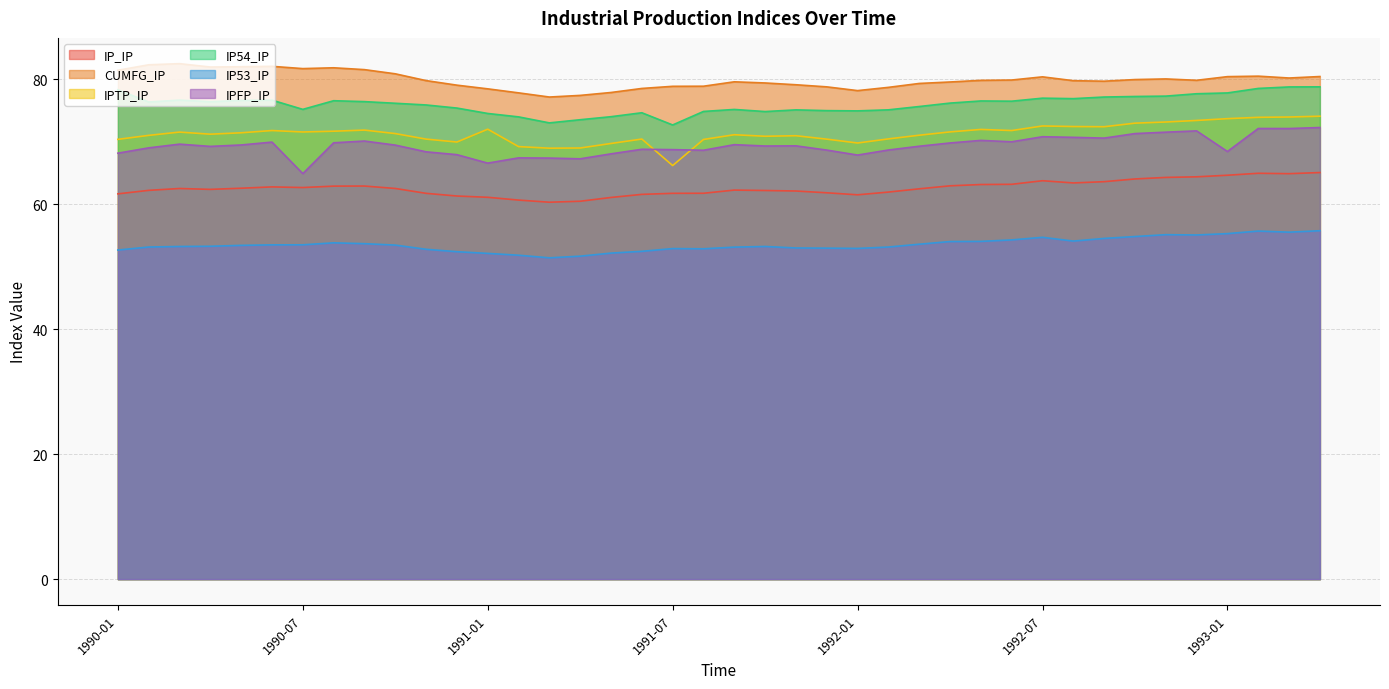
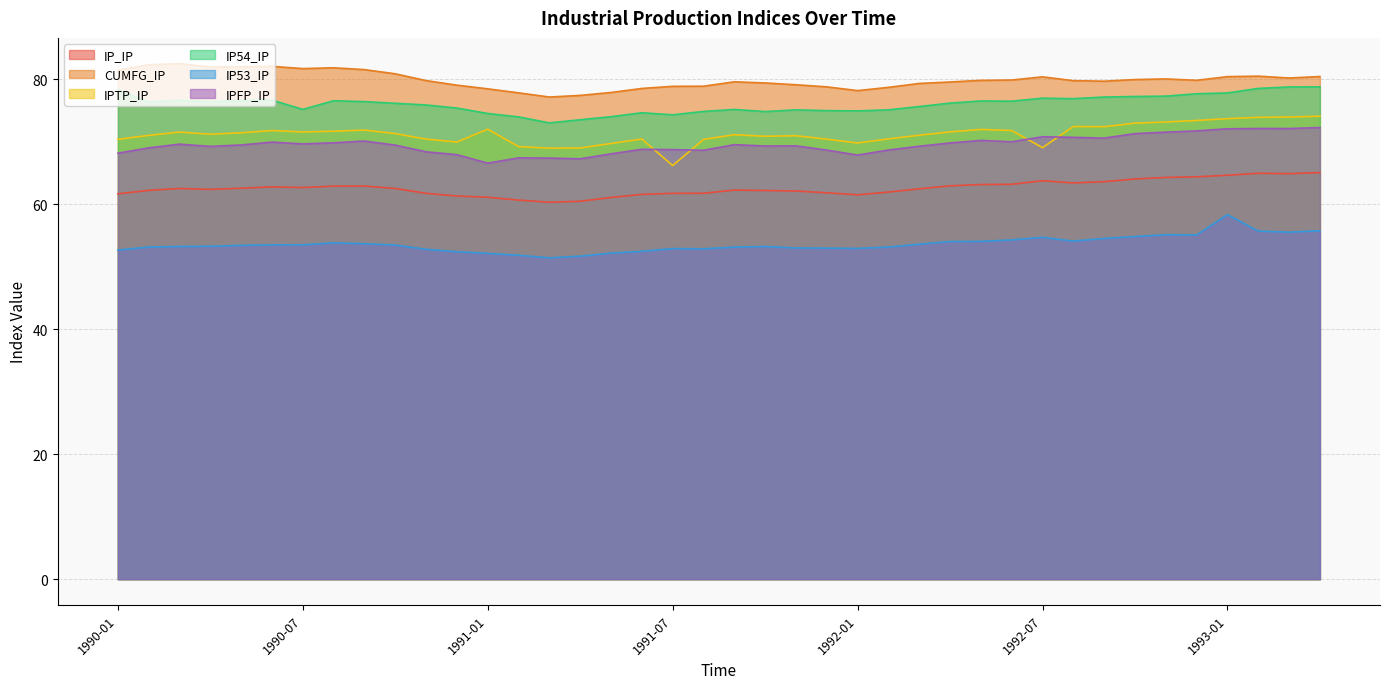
  {
    "IPTP_IP": {
      "1990-01": 70,
      "1990-07": 72,
      "1991-01": 72,
      "1991-07": 66,
      "1992-01": 70,
-     "1992-07": 72,
+     "1992-07": 69,
      "1993-01": 74
    },
    "IP54_IP": {
      "1990-07": 75,
      "1991-01": 74,
-     "1991-07": 73,
+     "1991-07": 74,
      "1992-01": 75,
      "1992-07": 77,
      "1993-01": 78
    },
    "IP53_IP": {
      "1990-01": 53,
      "1990-07": 53,
      "1991-01": 52,
      "1991-07": 53,
      "1992-01": 53,
      "1992-07": 55,
-     "1993-01": 55
+     "1993-01": 58
    },
    "IPFP_IP": {
      "1990-01": 68,
-     "1990-07": 65,
+     "1990-07": 70,
      "1991-01": 67,
      "1991-07": 69,
      "1992-01": 68,
      "1992-07": 71,
-     "1993-01": 68
+     "1993-01": 72
    }
  }
